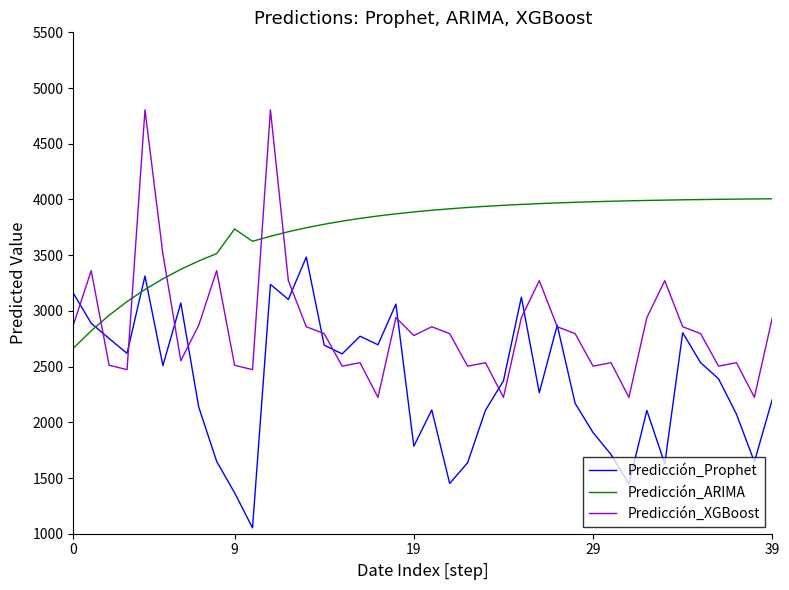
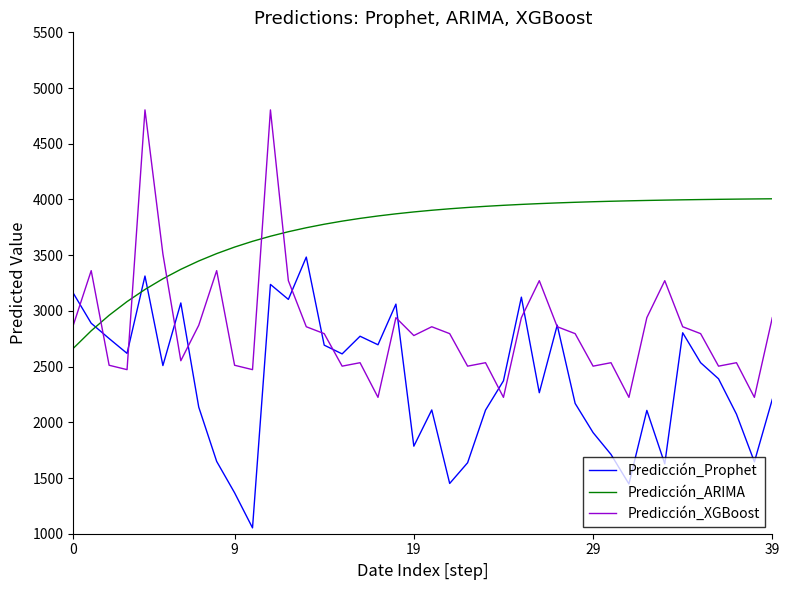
  {
    "Predicción_Prophet": {
      "0": 3160,
      "9": 1370,
      "19": 1790,
      "29": 1910,
      "39": 2210
    },
    "Predicción_ARIMA": {
      "0": 2660,
-     "9": 3740,
+     "9": 3570,
      "19": 3890,
      "29": 3980,
      "39": 4010
    },
    "Predicción_XGBoost": {
      "0": 2870,
      "9": 2510,
      "19": 2780,
      "29": 2500,
      "39": 2940
    }
  }
